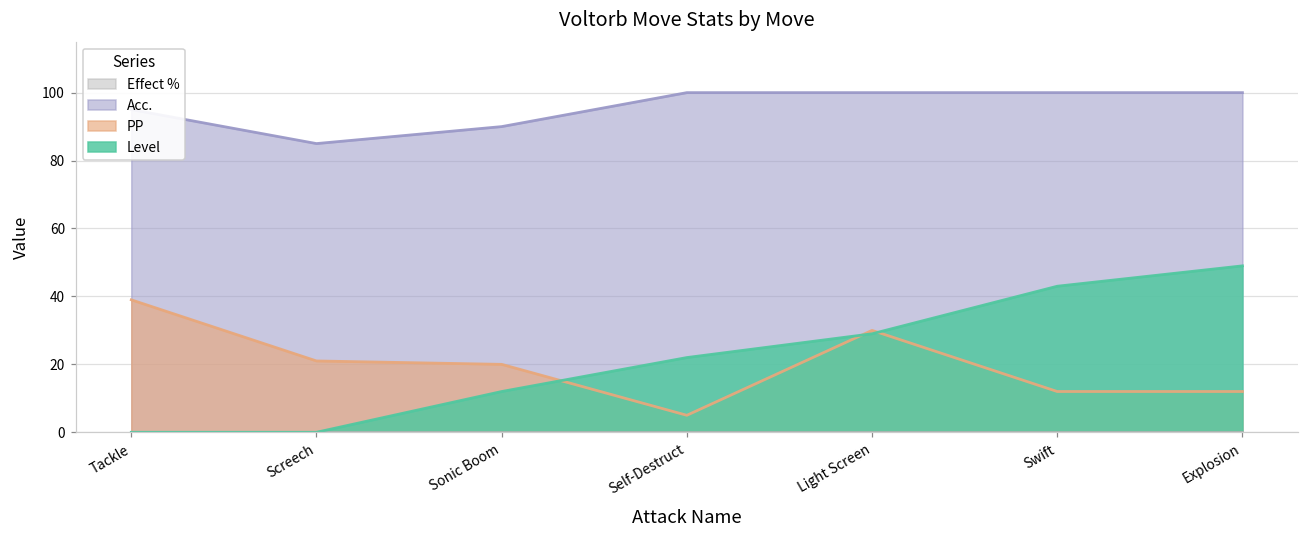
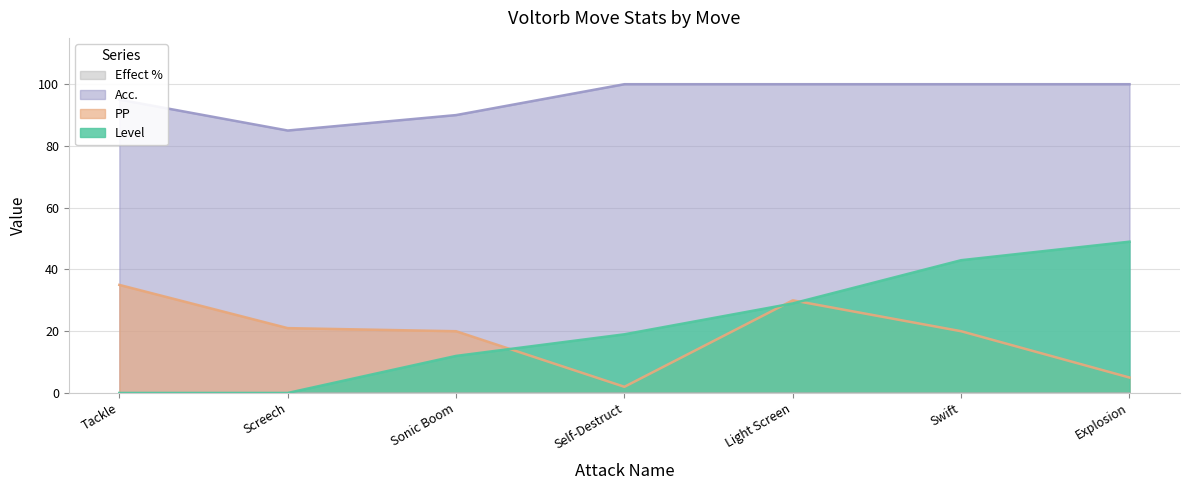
  {
    "PP": {
-     "Tackle": 39,
+     "Tackle": 35,
      "Screech": 21,
      "Sonic Boom": 20,
-     "Self-Destruct": 5,
+     "Self-Destruct": 2,
      "Light Screen": 30,
-     "Swift": 12,
-     "Explosion": 12
+     "Swift": 20,
+     "Explosion": 5
    },
    "Level": {
      "Sonic Boom": 12,
-     "Self-Destruct": 22,
+     "Self-Destruct": 19,
      "Light Screen": 29,
      "Swift": 43,
      "Explosion": 49
    }
  }
